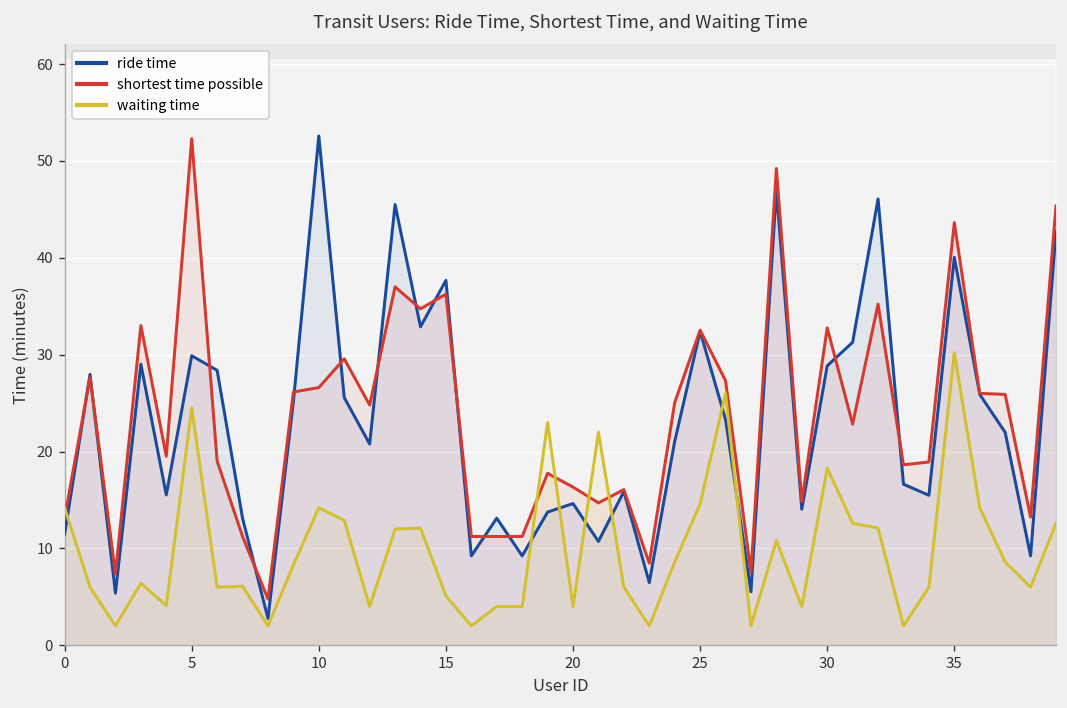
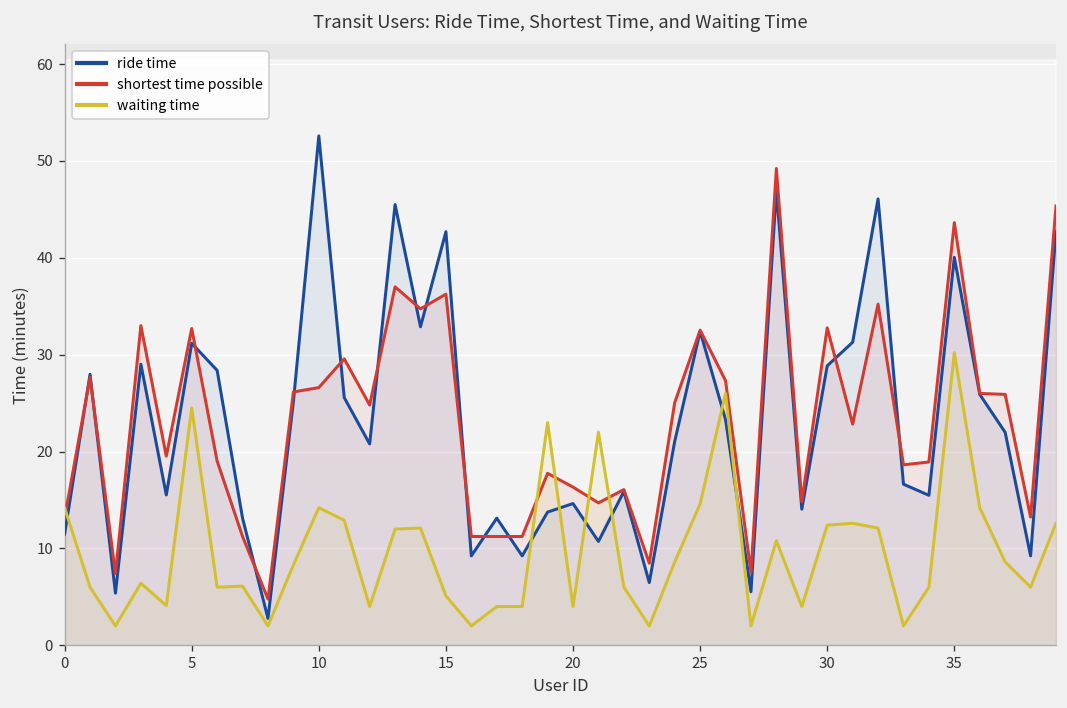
  {
    "ride time": {
      "0": 11,
-     "5": 30,
+     "5": 31,
      "10": 53,
-     "15": 38,
+     "15": 43,
      "20": 15,
      "30": 29,
      "35": 40
    },
    "shortest time possible": {
      "0": 13,
-     "5": 52,
+     "5": 33,
      "10": 27,
      "15": 36,
      "20": 16,
      "30": 33,
      "35": 44
    },
    "waiting time": {
      "0": 14,
      "5": 25,
      "10": 14,
      "15": 5,
      "20": 4,
      "25": 15,
-     "30": 18,
+     "30": 12,
      "35": 30
    }
  }
